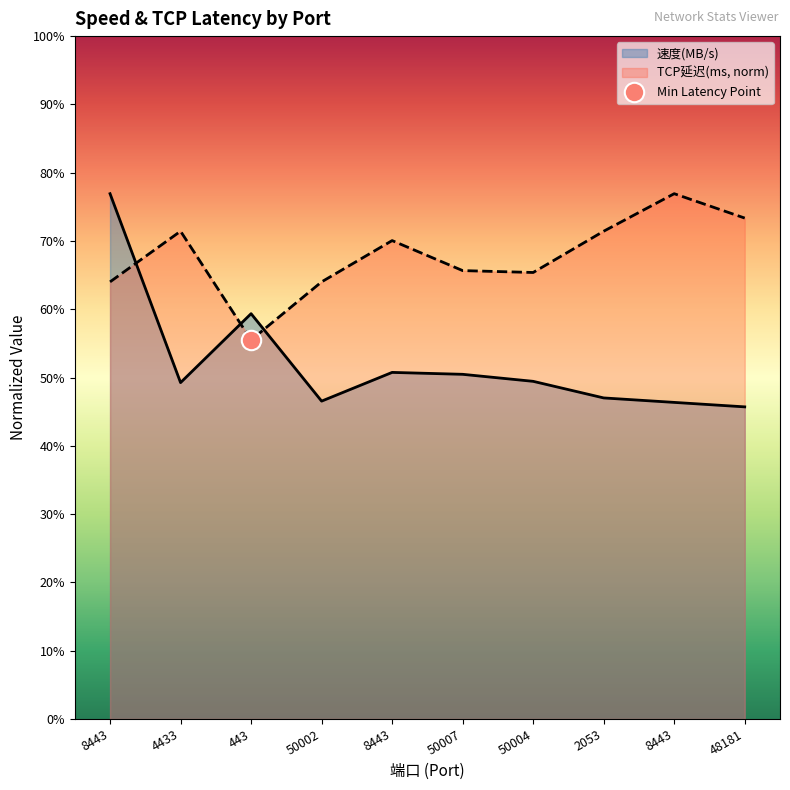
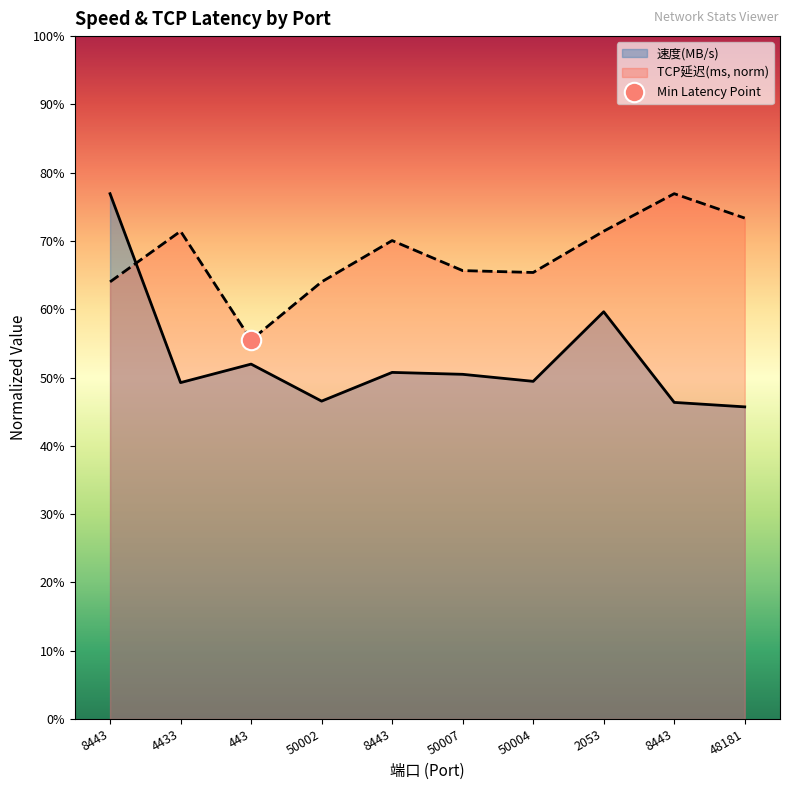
  {
    "速度(MB/s)": {
      "4433": "49%",
-     "443": "59%",
+     "443": "52%",
      "50002": "47%",
      "50007": "50%",
      "50004": "49%",
-     "2053": "47%",
+     "2053": "60%",
      "48181": "46%"
    }
  }
